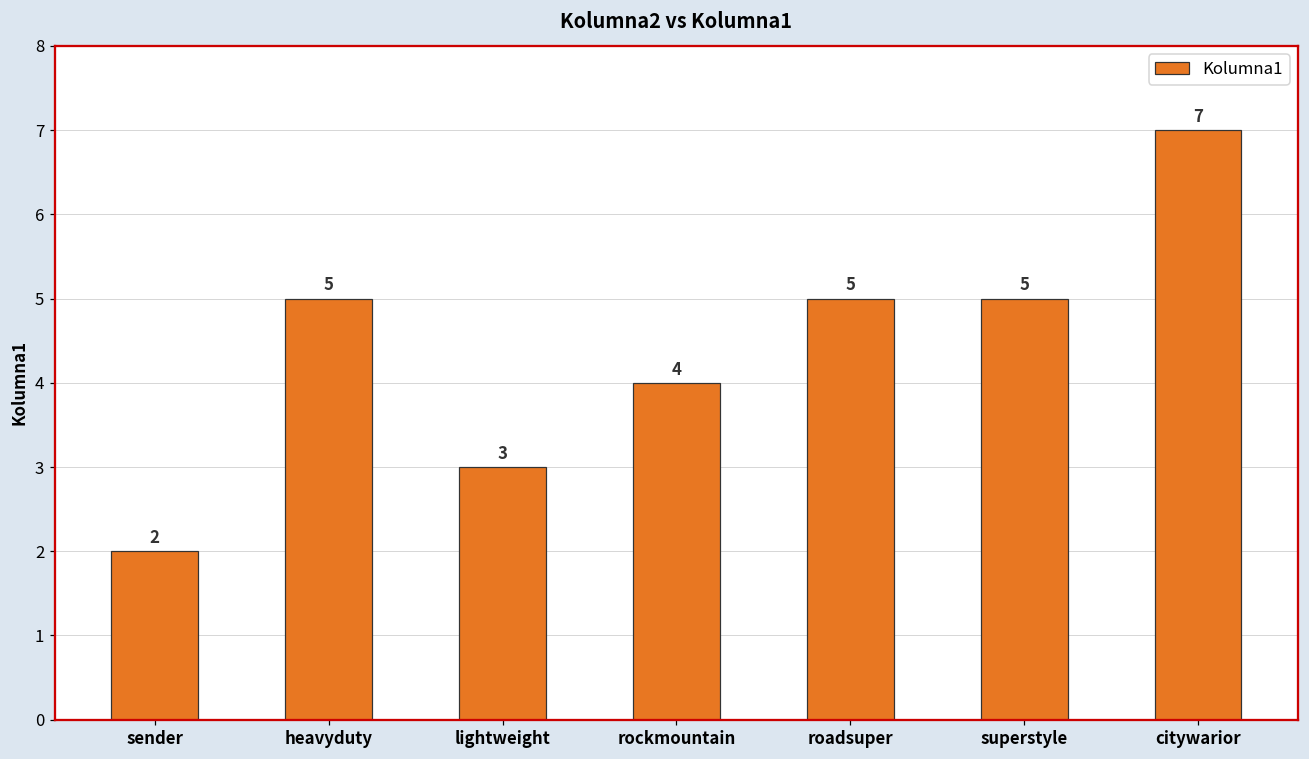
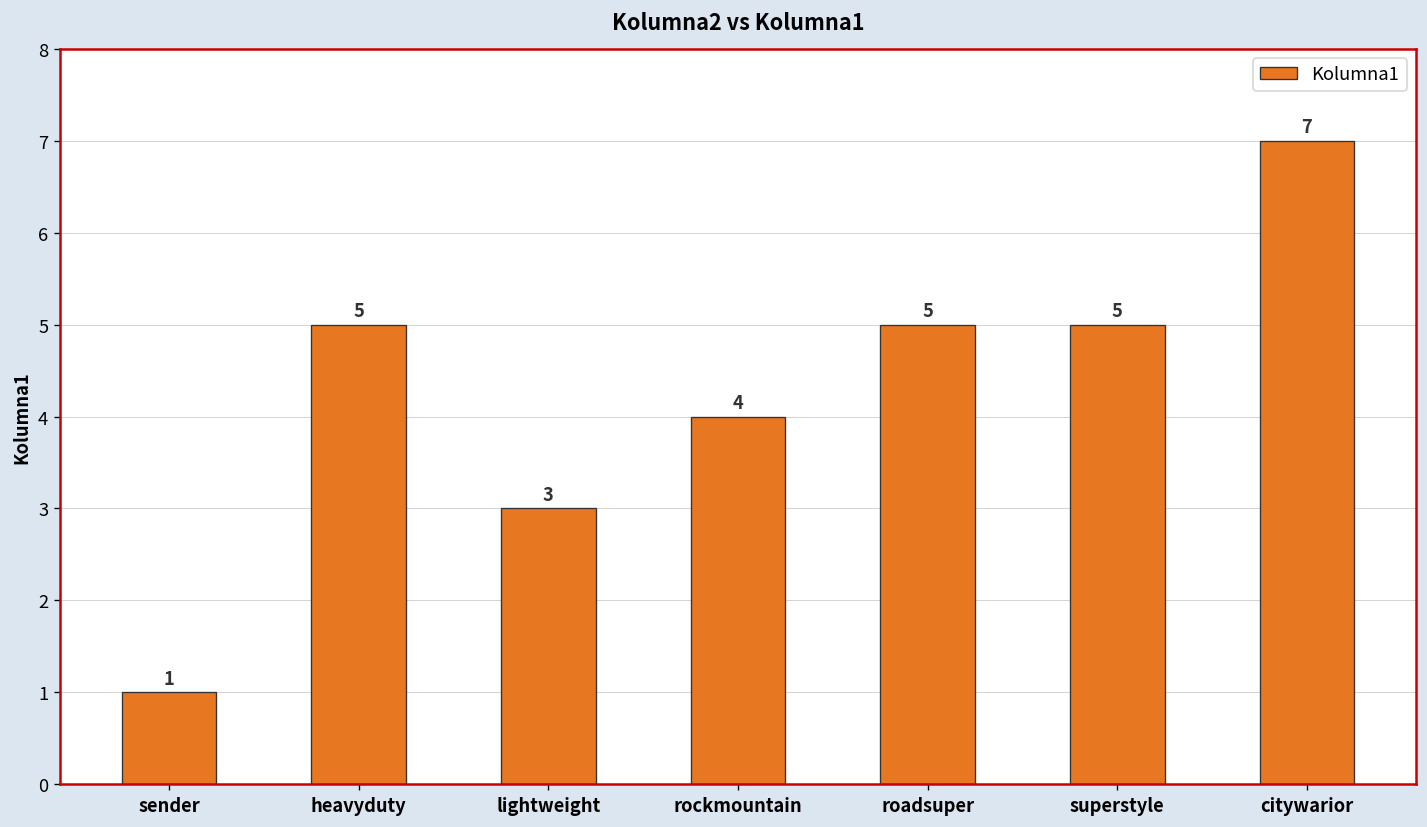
  {
-   "sender": 2,
+   "sender": 1,
    "heavyduty": 5,
    "lightweight": 3,
    "rockmountain": 4,
    "roadsuper": 5,
    "superstyle": 5,
    "citywarior": 7
  }
